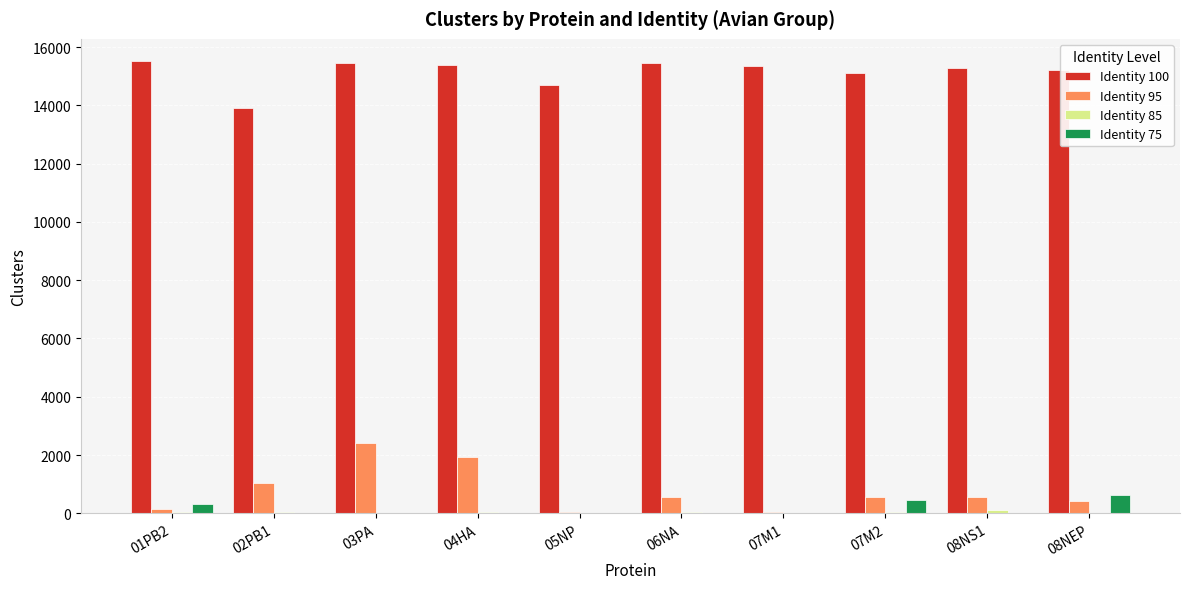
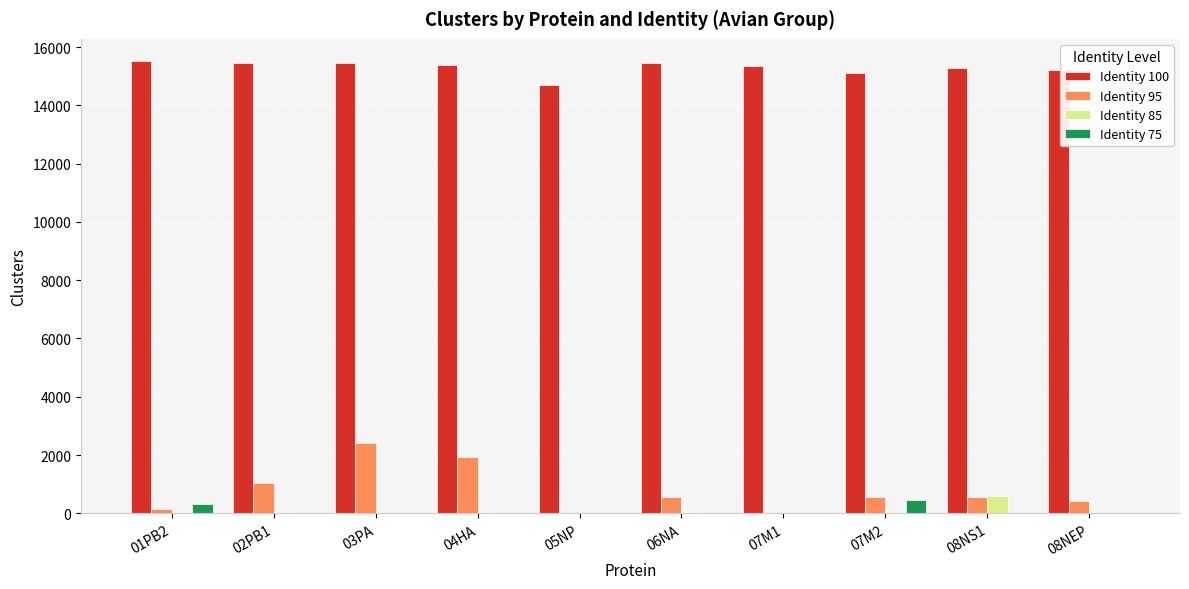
  {
    "Identity 100": {
      "01PB2": 15500,
-     "02PB1": 13900,
+     "02PB1": 15400,
      "03PA": 15400,
      "04HA": 15400,
      "05NP": 14700,
      "06NA": 15400,
      "07M1": 15300,
      "07M2": 15100,
      "08NS1": 15300,
      "08NEP": 15200
    },
    "Identity 95": {
      "01PB2": 100,
      "02PB1": 1000,
      "03PA": 2400,
      "04HA": 1900,
      "06NA": 500,
      "07M2": 600,
      "08NS1": 600,
      "08NEP": 400
    },
    "Identity 85": {
-     "08NS1": 100
+     "08NS1": 600
    },
    "Identity 75": {
      "01PB2": 300,
      "07M2": 400,
-     "08NEP": 600
+     "08NEP": 0
    }
  }
